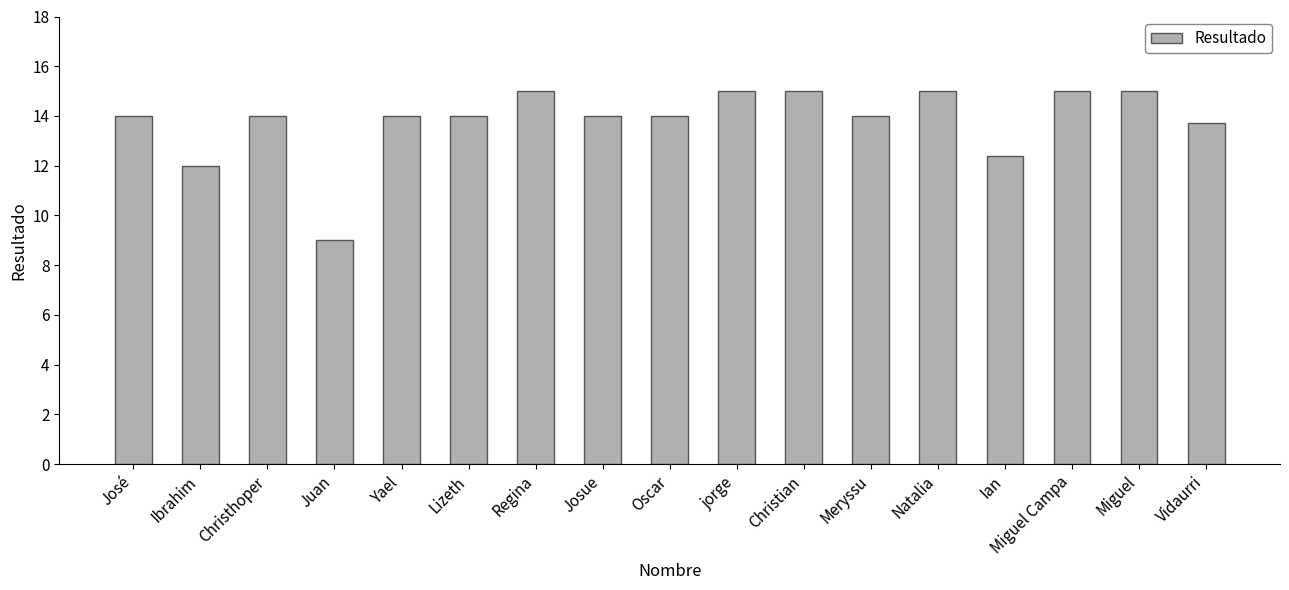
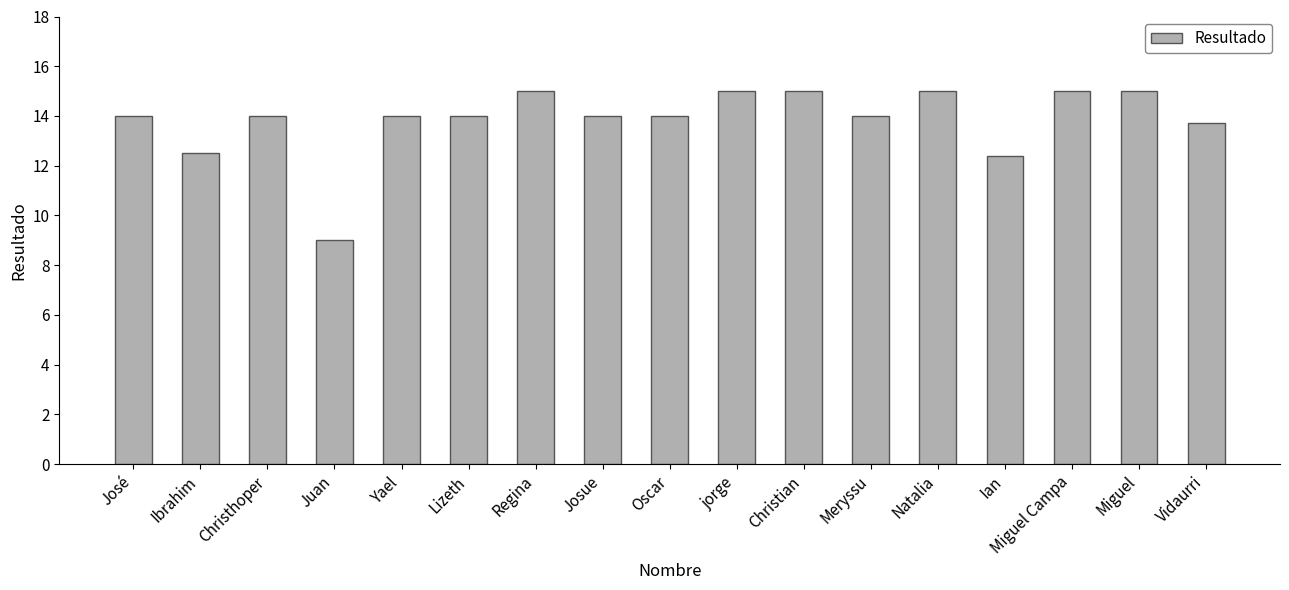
  {
    "José": 14.0,
-   "Ibrahim": 12.0,
+   "Ibrahim": 12.5,
    "Christhoper": 14.0,
    "Juan": 9.0,
    "Yael": 14.0,
    "Lizeth": 14.0,
    "Regina": 15.0,
    "Josue": 14.0,
    "Oscar": 14.0,
    "jorge": 15.0,
    "Christian": 15.0,
    "Meryssu": 14.0,
    "Natalia": 15.0,
    "Ian": 12.4,
    "Miguel Campa": 15.0,
    "Miguel": 15.0,
    "Vidaurri": 13.7
  }
